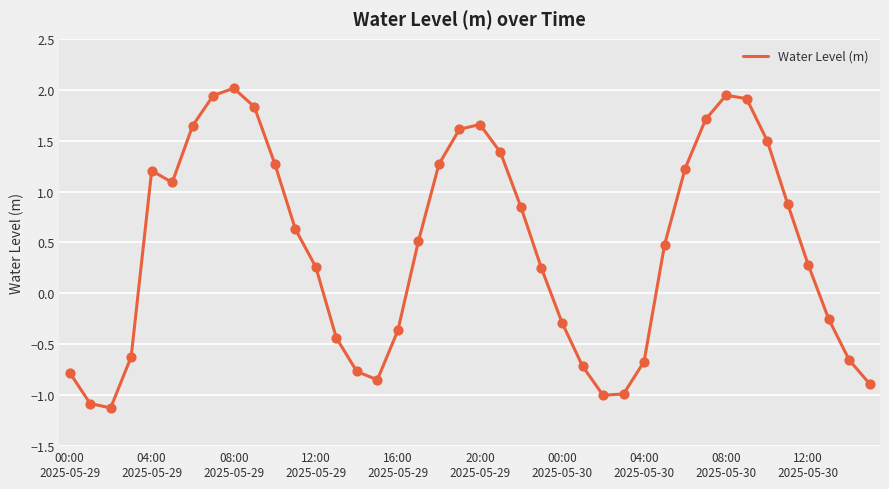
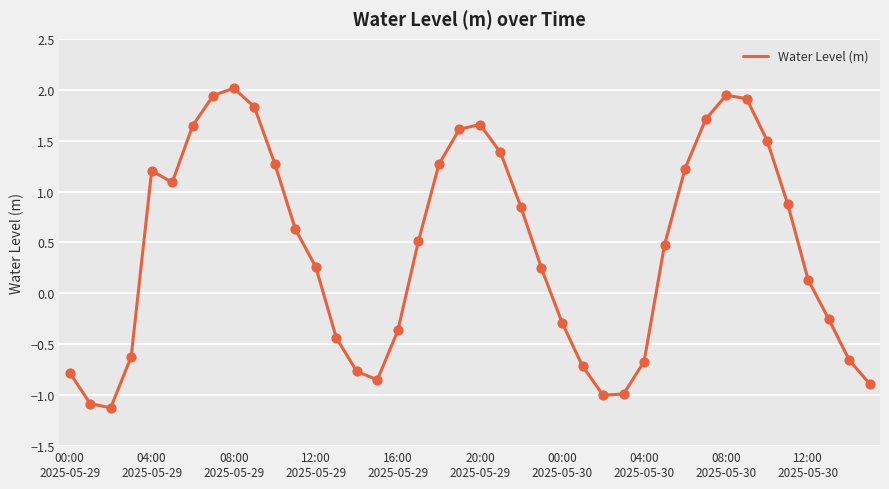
  {
    "00:00 2025-05-29": -0.78,
    "04:00 2025-05-29": 1.20,
    "08:00 2025-05-29": 2.01,
    "12:00 2025-05-29": 0.26,
    "16:00 2025-05-29": -0.36,
    "20:00 2025-05-29": 1.66,
    "00:00 2025-05-30": -0.29,
    "04:00 2025-05-30": -0.67,
    "08:00 2025-05-30": 1.95,
-   "12:00 2025-05-30": 0.28
+   "12:00 2025-05-30": 0.13
  }
